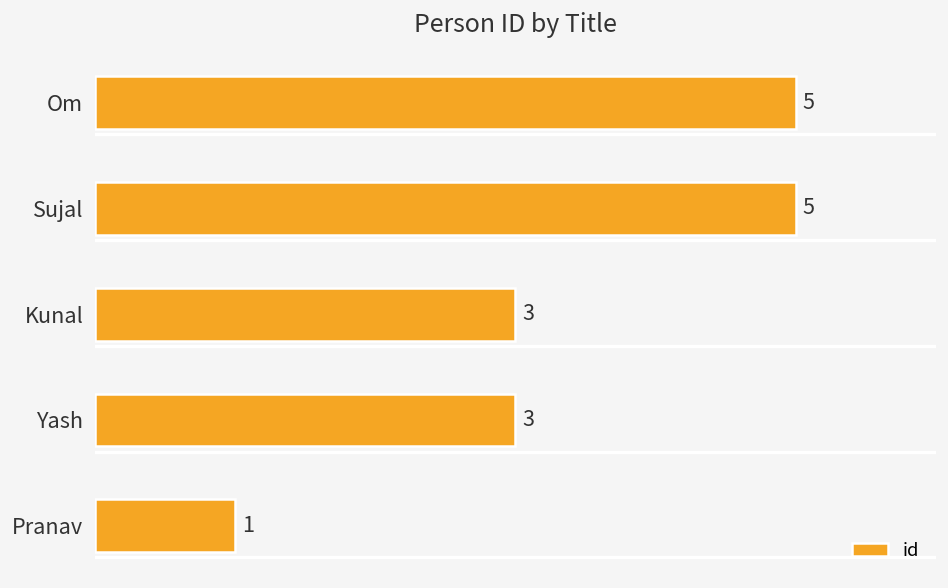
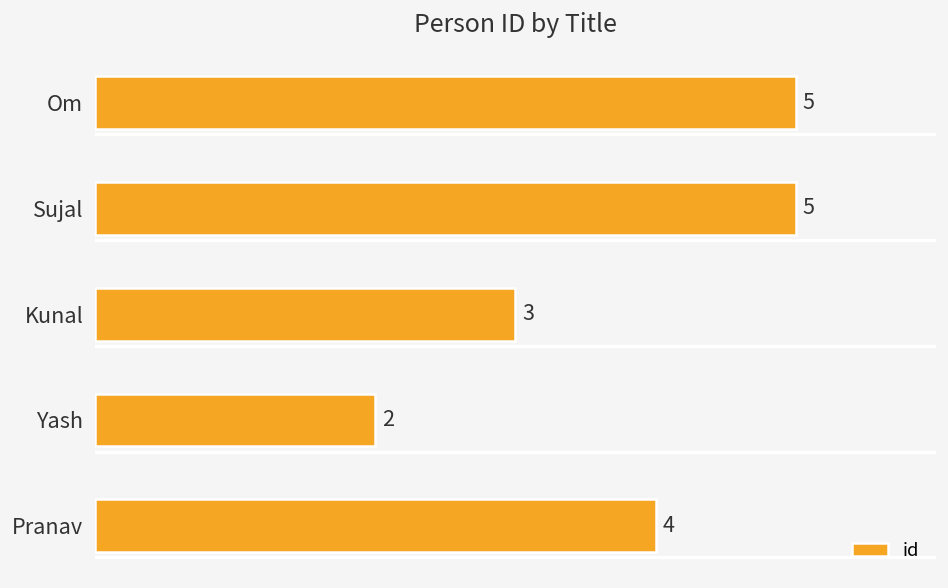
  {
    "Om": 5,
    "Sujal": 5,
    "Kunal": 3,
-   "Yash": 3,
-   "Pranav": 1
+   "Yash": 2,
+   "Pranav": 4
  }
